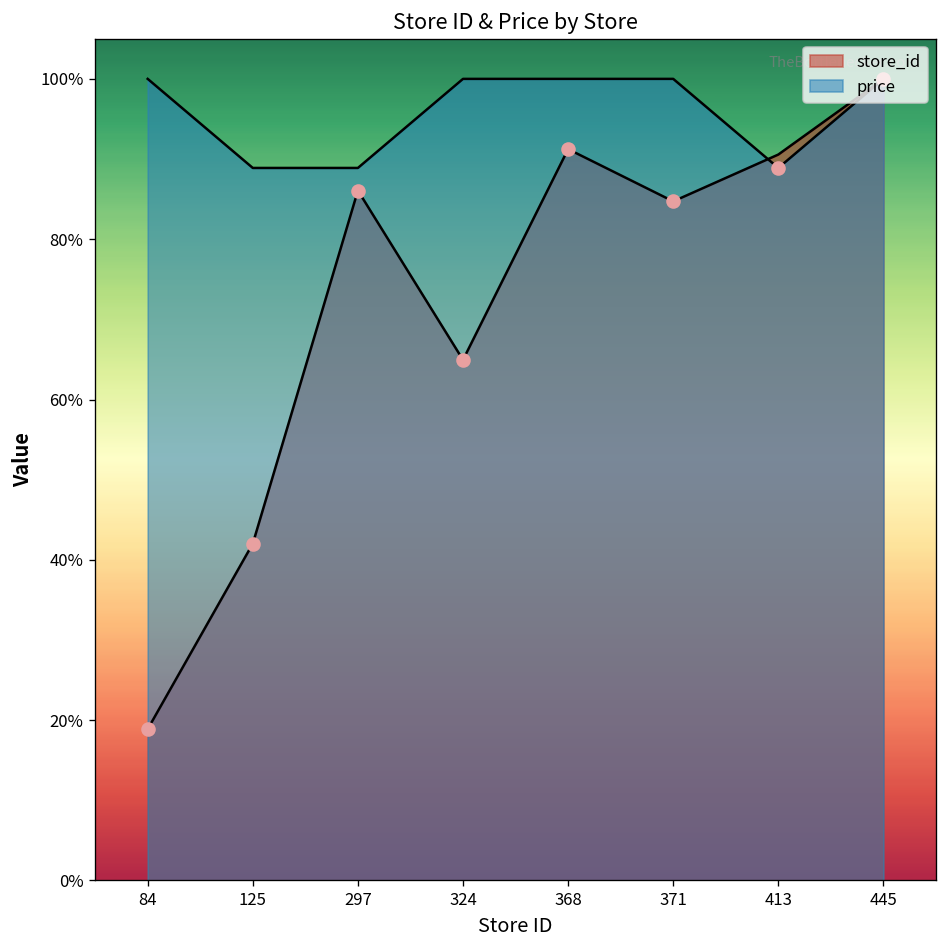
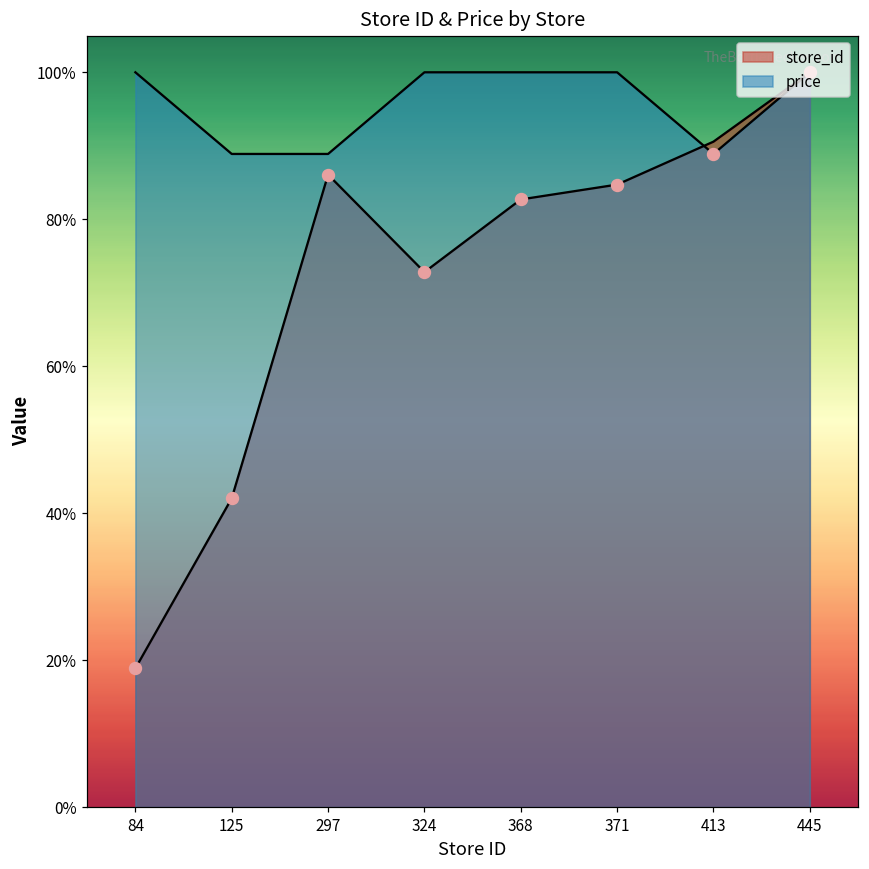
  {
    "store_id": {
-     "324": "65%",
-     "368": "91%",
+     "324": "73%",
+     "368": "83%",
      "413": "91%"
    },
    "price": {
      "84": "100%",
      "125": "89%",
      "297": "89%",
      "324": "100%",
      "368": "100%",
      "371": "100%"
    }
  }
